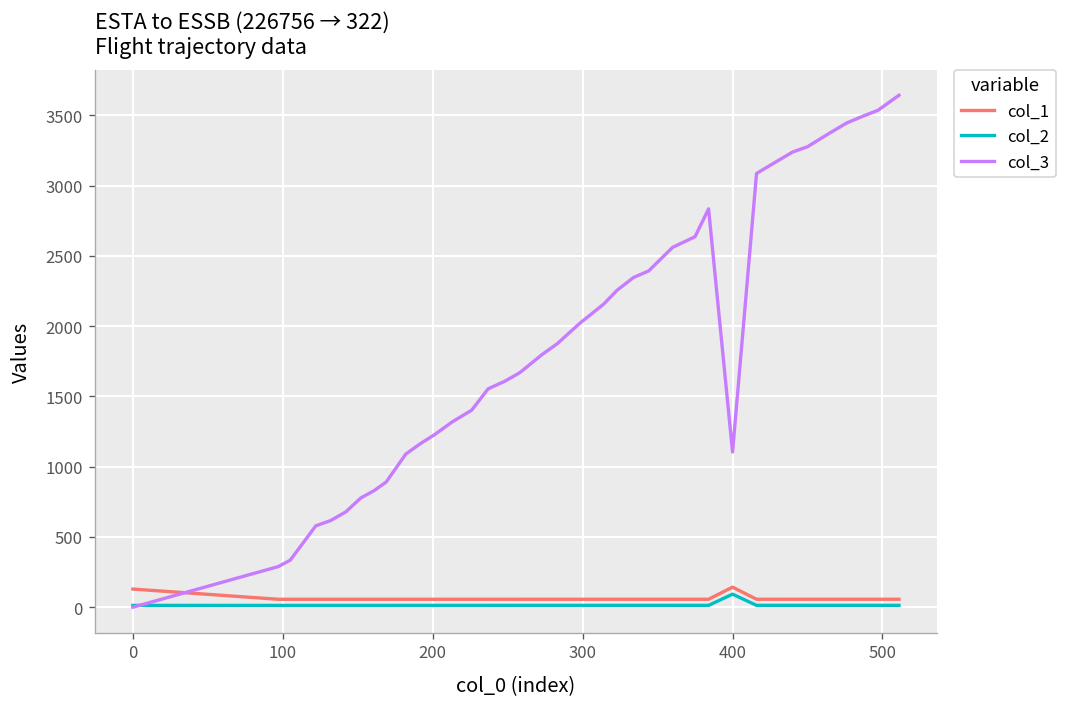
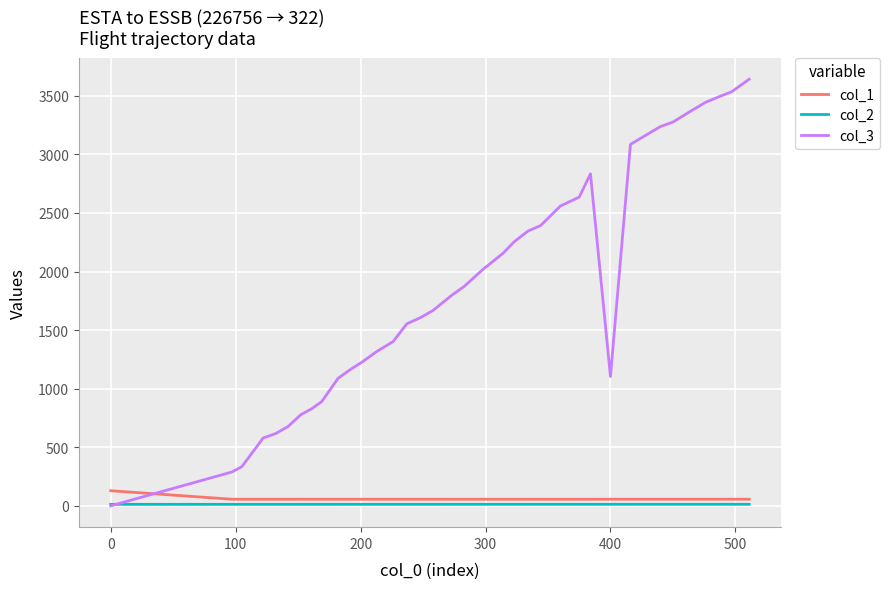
  {
    "col_1": {
      "0": 130,
-     "400": 140
+     "400": 60
    },
    "col_2": {
-     "400": 90
+     "400": 10
    },
    "col_3": {
      "400": 1100
    }
  }
